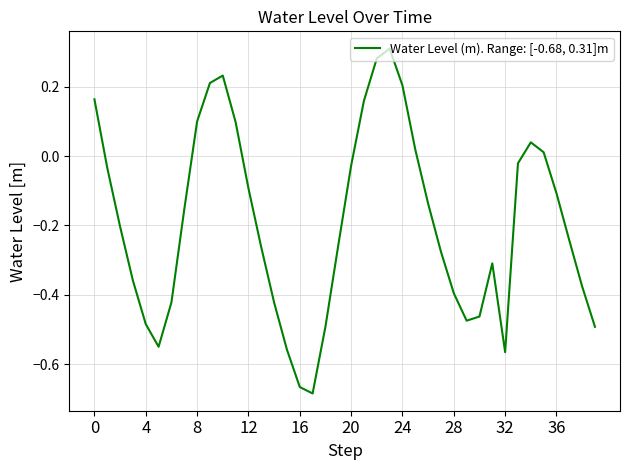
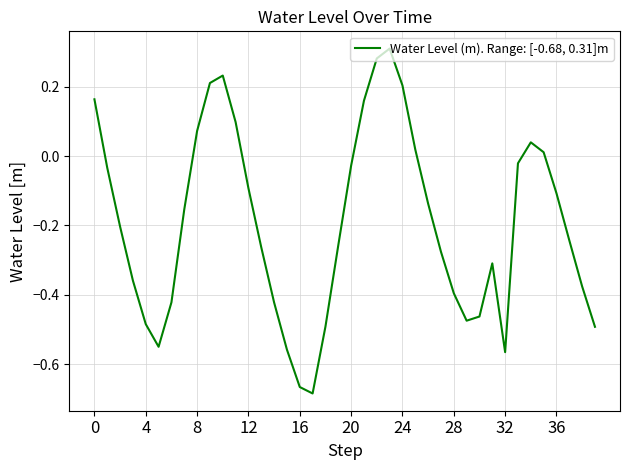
  {
    "0": 0.16,
    "4": -0.48,
-   "8": 0.10,
+   "8": 0.07,
    "12": -0.09,
    "16": -0.67,
    "20": -0.03,
    "24": 0.20,
    "28": -0.40,
    "32": -0.57,
    "36": -0.11
  }
